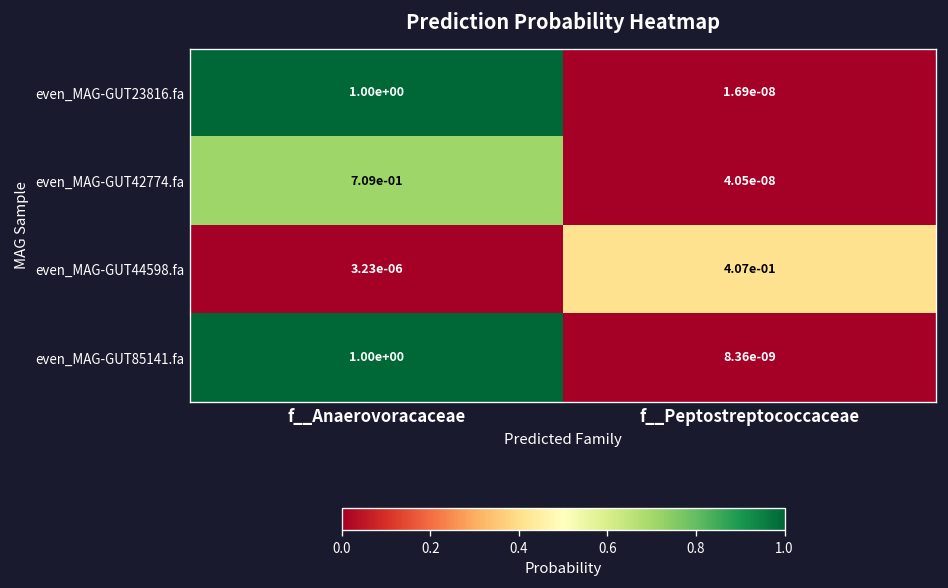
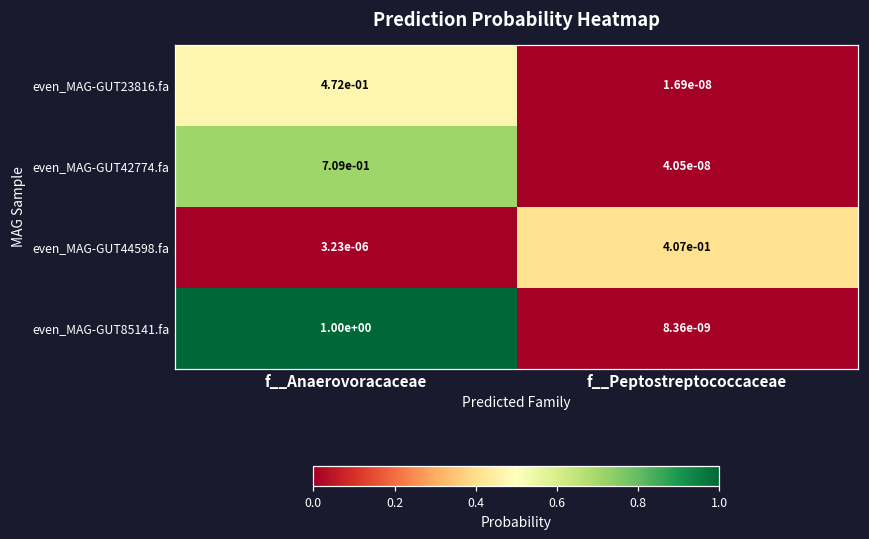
  {
    "even_MAG-GUT23816.fa": {
-     "f__Anaerovoracaceae": "1.00e+00",
+     "f__Anaerovoracaceae": "4.72e-01",
      "f__Peptostreptococcaceae": "1.69e-08"
    },
    "even_MAG-GUT42774.fa": {
      "f__Anaerovoracaceae": "7.09e-01",
      "f__Peptostreptococcaceae": "4.05e-08"
    },
    "even_MAG-GUT44598.fa": {
      "f__Anaerovoracaceae": "3.23e-06",
      "f__Peptostreptococcaceae": "4.07e-01"
    },
    "even_MAG-GUT85141.fa": {
      "f__Anaerovoracaceae": "1.00e+00",
      "f__Peptostreptococcaceae": "8.36e-09"
    }
  }
